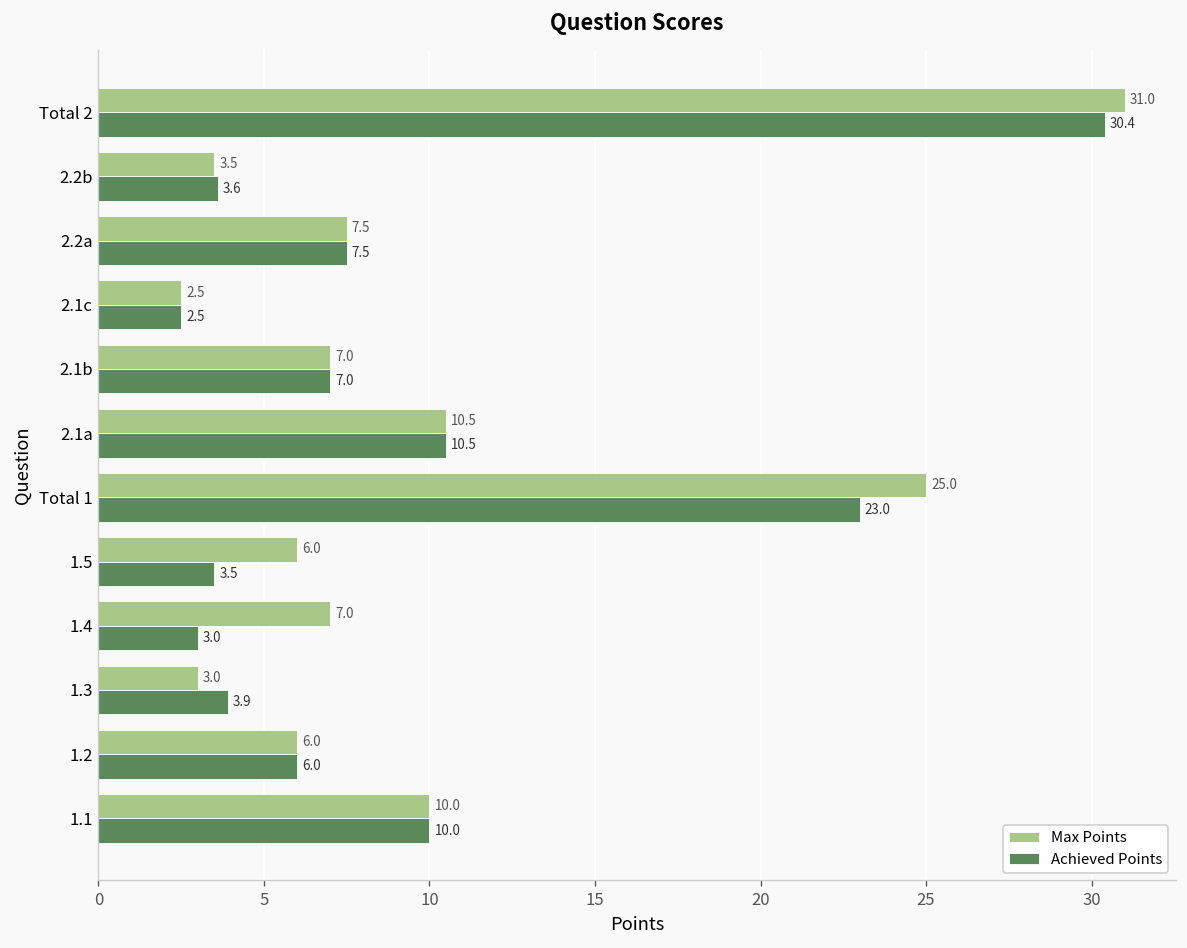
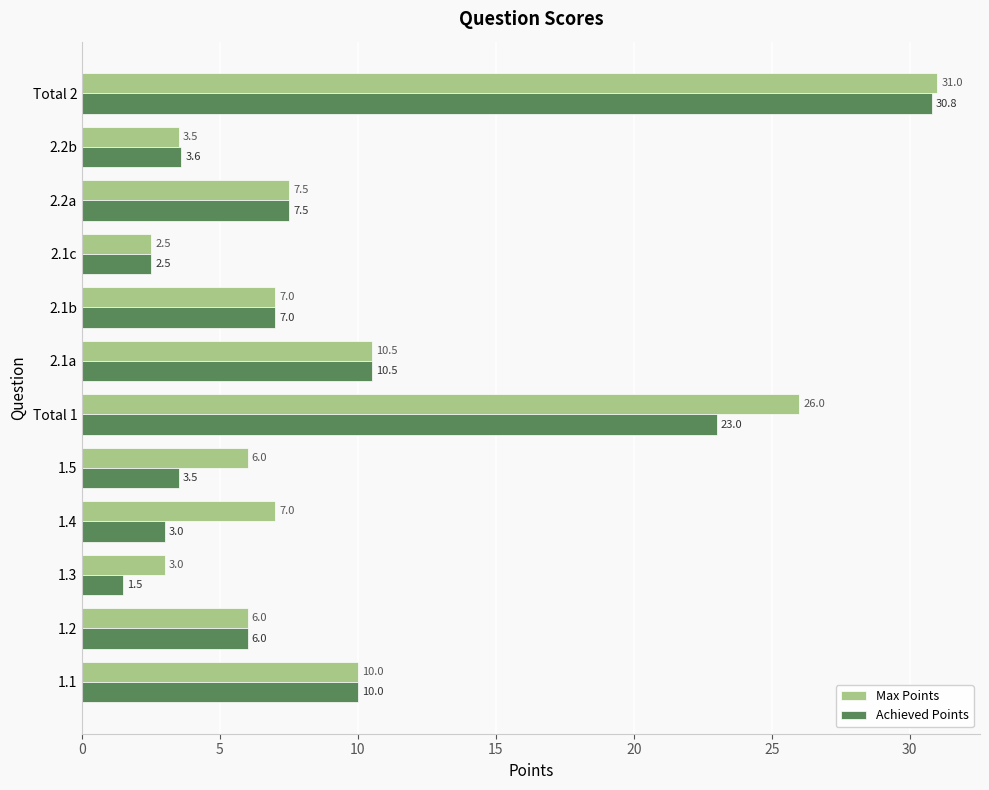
  {
    "Max Points": {
      "Total 2": 31.0,
      "2.2b": 3.5,
      "2.2a": 7.5,
      "2.1c": 2.5,
      "2.1b": 7.0,
      "2.1a": 10.5,
-     "Total 1": 25.0,
+     "Total 1": 26.0,
      "1.5": 6.0,
      "1.4": 7.0,
      "1.3": 3.0,
      "1.2": 6.0,
      "1.1": 10.0
    },
    "Achieved Points": {
-     "Total 2": 30.4,
+     "Total 2": 30.8,
      "2.2b": 3.6,
      "2.2a": 7.5,
      "2.1c": 2.5,
      "2.1b": 7.0,
      "2.1a": 10.5,
      "Total 1": 23.0,
      "1.5": 3.5,
      "1.4": 3.0,
-     "1.3": 3.9,
+     "1.3": 1.5,
      "1.2": 6.0,
      "1.1": 10.0
    }
  }
